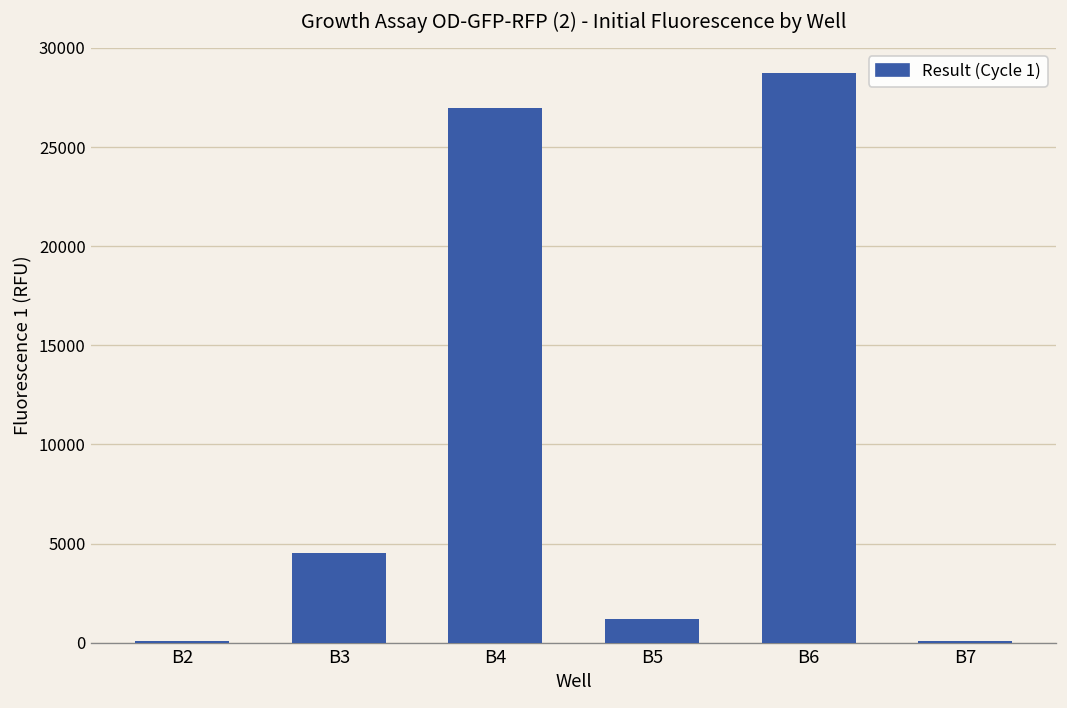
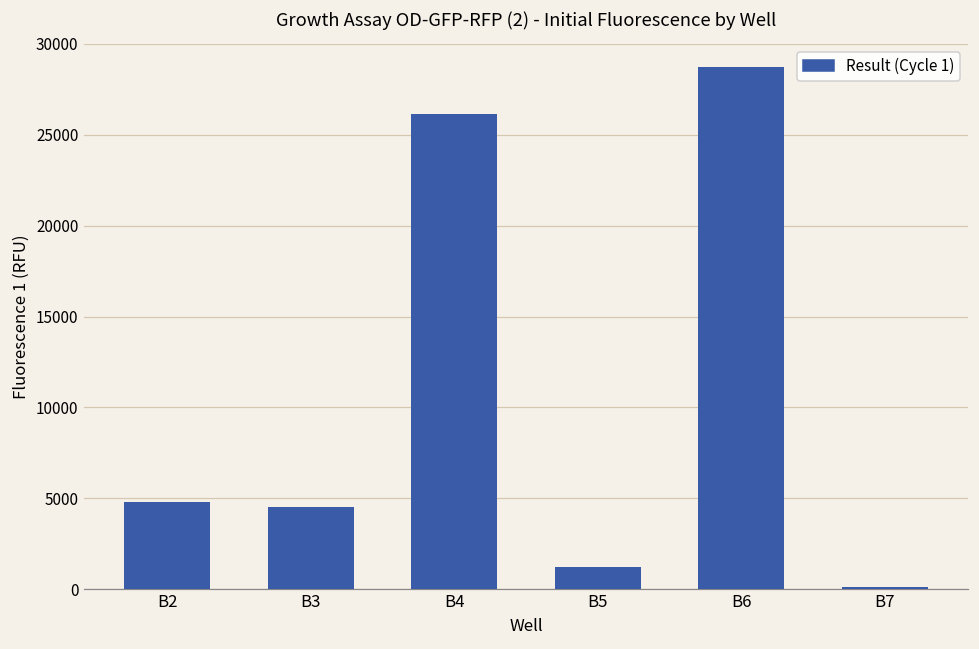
  {
-   "B2": 100,
+   "B2": 4800,
    "B3": 4500,
-   "B4": 27000,
+   "B4": 26100,
    "B5": 1200,
    "B6": 28700
  }
